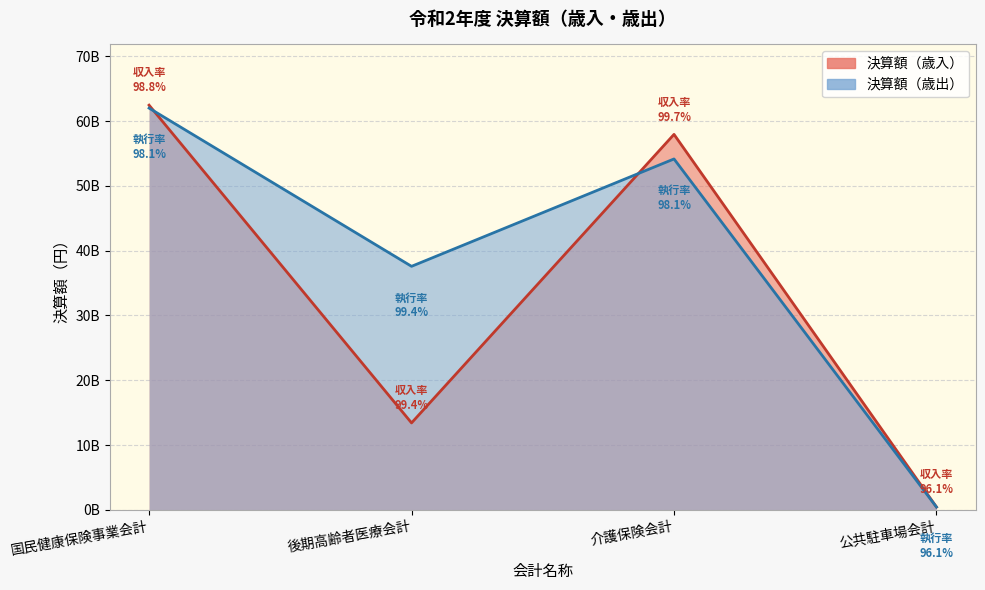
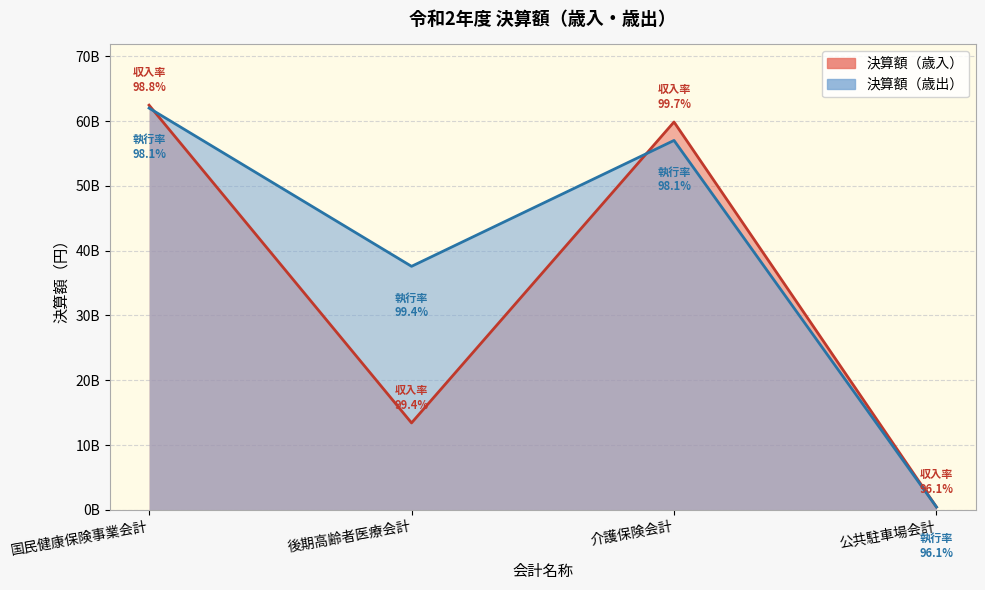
  {
    "決算額（歳入）": {
-     "介護保険会計": 58000000000
+     "介護保険会計": 60000000000
    },
    "決算額（歳出）": {
-     "介護保険会計": 54000000000
+     "介護保険会計": 57000000000
    }
  }
